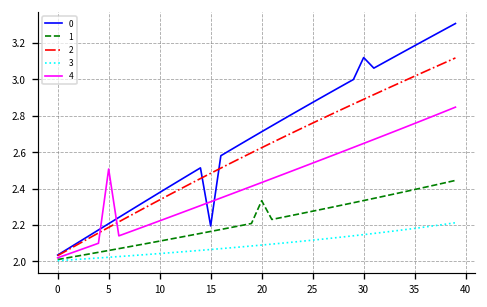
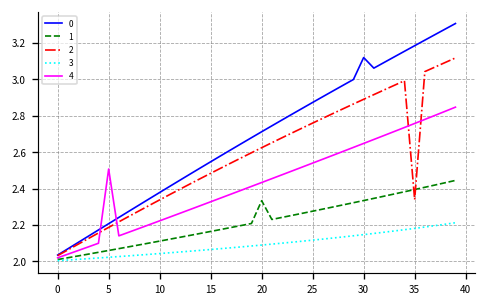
  {
    "0": {
      "5": 2.21,
      "10": 2.38,
-     "15": 2.19,
+     "15": 2.55,
      "20": 2.71,
      "25": 2.87,
      "30": 3.12,
      "35": 3.19
    },
    "1": {
      "5": 2.06,
      "10": 2.11,
      "15": 2.16,
      "20": 2.33,
      "25": 2.28,
      "30": 2.33,
      "35": 2.39
    },
    "2": {
      "5": 2.19,
      "10": 2.34,
      "15": 2.48,
      "20": 2.62,
      "25": 2.76,
      "30": 2.89,
-     "35": 3.02
+     "35": 2.34
    },
    "3": {
      "5": 2.02,
      "10": 2.04,
      "15": 2.06,
      "20": 2.09,
      "25": 2.12,
      "30": 2.15,
      "35": 2.18
    },
    "4": {
      "5": 2.51,
      "10": 2.22,
      "15": 2.33,
      "20": 2.43,
      "25": 2.54,
      "30": 2.65,
      "35": 2.76
    }
  }
